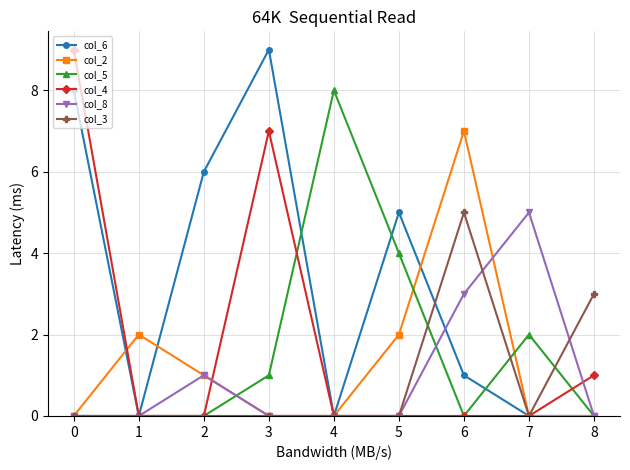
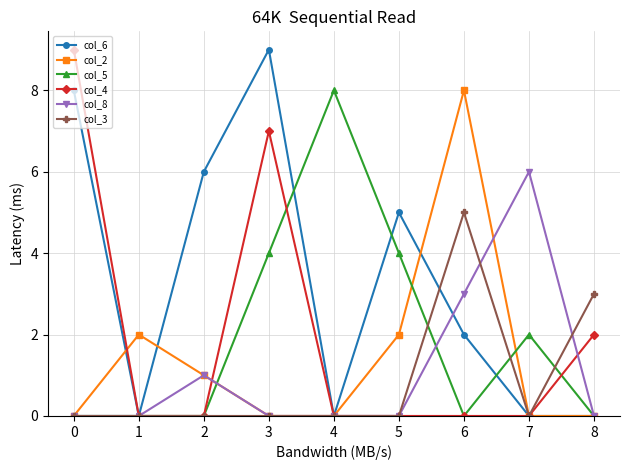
  {
    "col_6": {
      "2": 6,
      "3": 9,
      "5": 5,
-     "6": 1
+     "6": 2
    },
    "col_2": {
      "1": 2,
      "5": 2,
-     "6": 7
+     "6": 8
    },
    "col_5": {
-     "3": 1,
+     "3": 4,
      "4": 8,
      "5": 4,
      "7": 2
    },
    "col_4": {
      "3": 7,
-     "8": 1
+     "8": 2
    },
    "col_8": {
      "6": 3,
-     "7": 5
+     "7": 6
    },
    "col_3": {
      "6": 5,
      "8": 3
    }
  }
